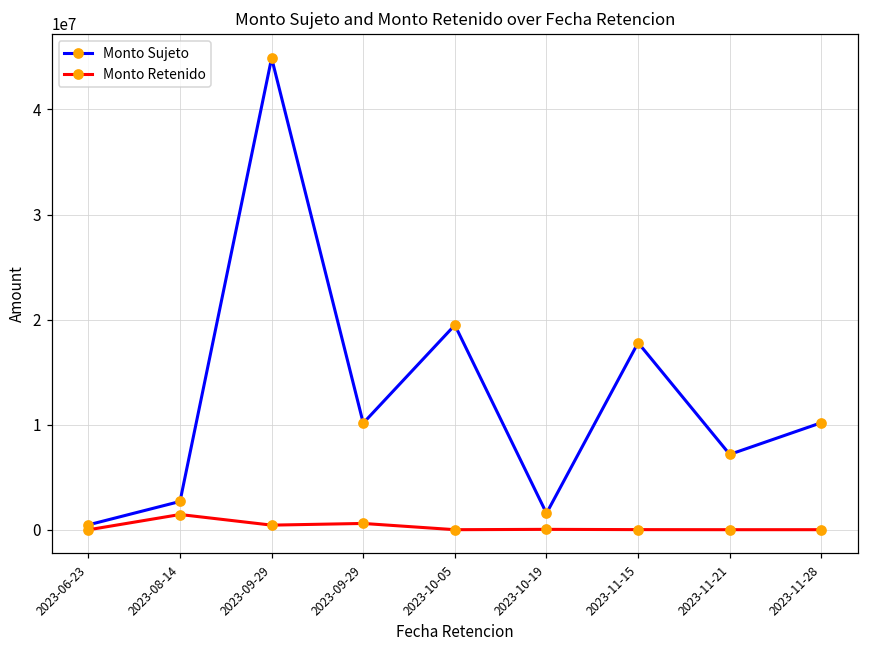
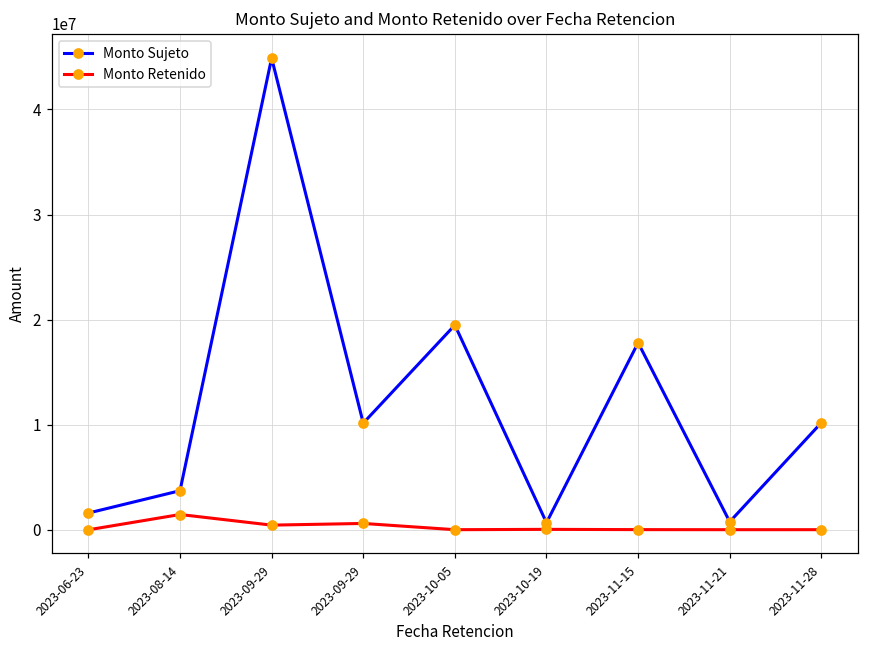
  {
    "Monto Sujeto": {
-     "2023-06-23": 0,
-     "2023-08-14": 3000000,
+     "2023-06-23": 2000000,
+     "2023-08-14": 4000000,
      "2023-10-05": 19000000,
-     "2023-10-19": 2000000,
+     "2023-10-19": 1000000,
      "2023-11-15": 18000000,
-     "2023-11-21": 7000000,
+     "2023-11-21": 1000000,
      "2023-11-28": 10000000
    },
    "Monto Retenido": {
      "2023-06-23": 0,
      "2023-08-14": 1000000,
      "2023-10-05": 0,
      "2023-10-19": 0,
      "2023-11-15": 0,
      "2023-11-21": 0,
      "2023-11-28": 0
    }
  }
